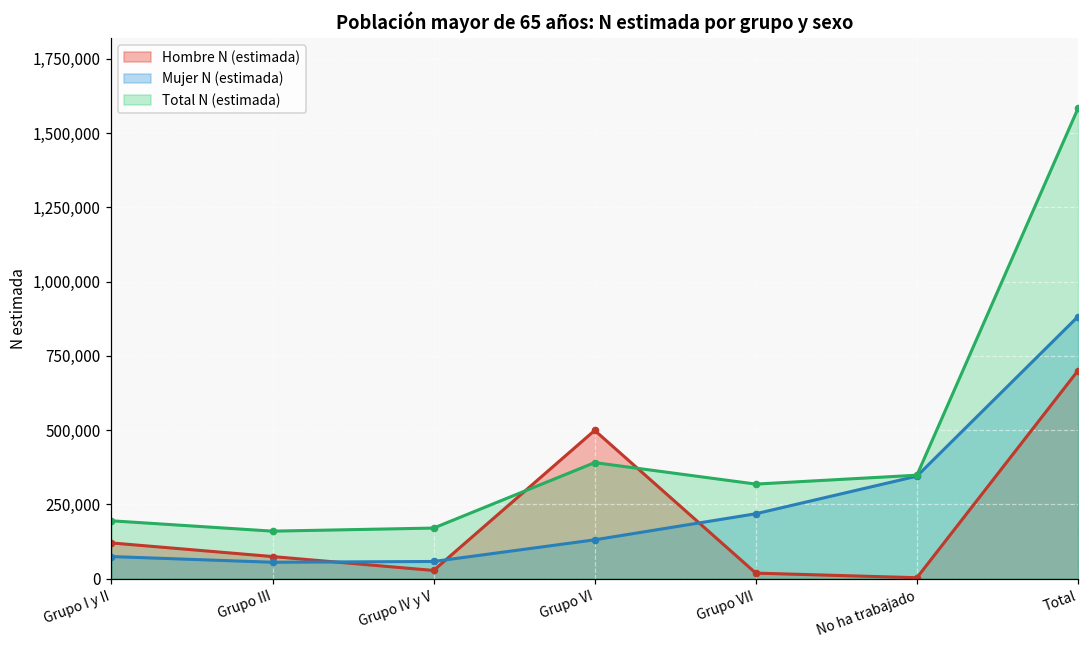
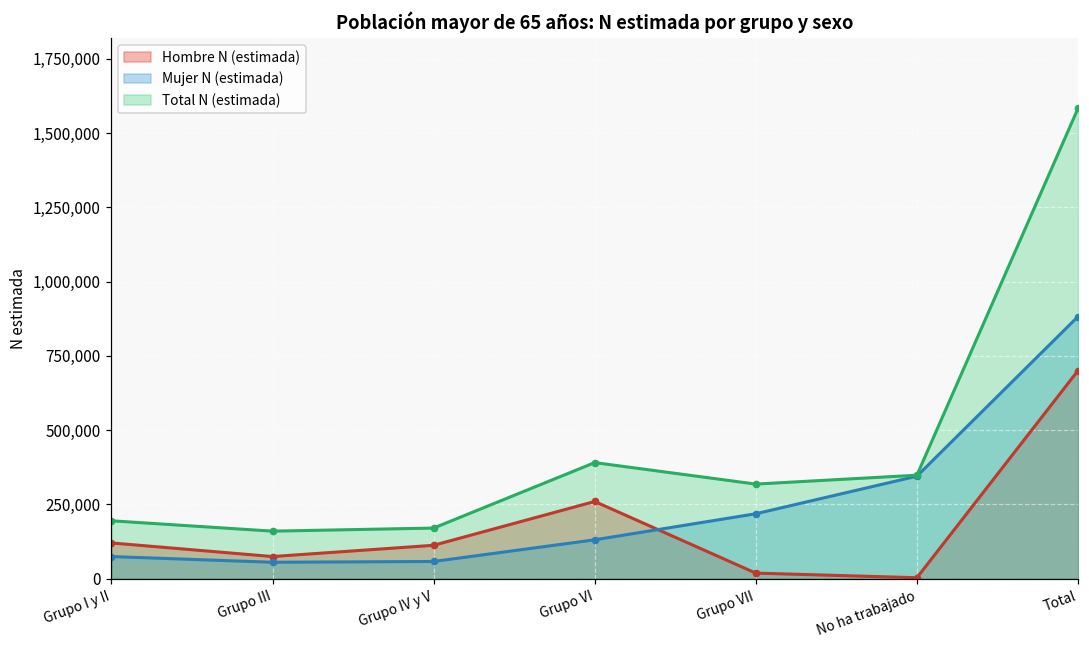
  {
    "Hombre N (estimada)": {
      "Grupo I y II": "120,000",
      "Grupo III": "70,000",
-     "Grupo IV y V": "30,000",
-     "Grupo VI": "500,000",
+     "Grupo IV y V": "110,000",
+     "Grupo VI": "260,000",
      "Grupo VII": "20,000",
      "No ha trabajado": "0",
      "Total": "700,000"
    }
  }
